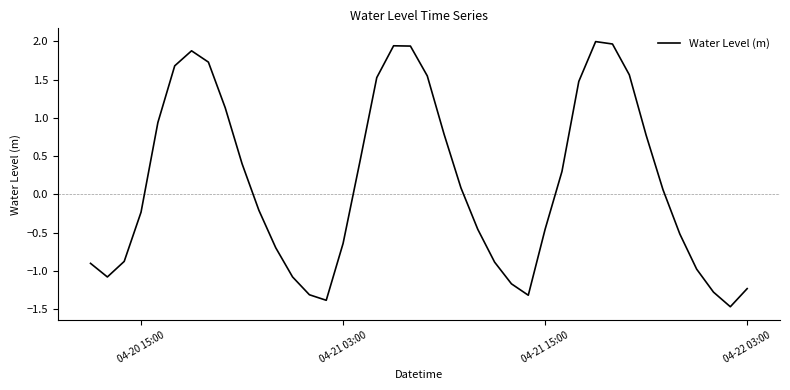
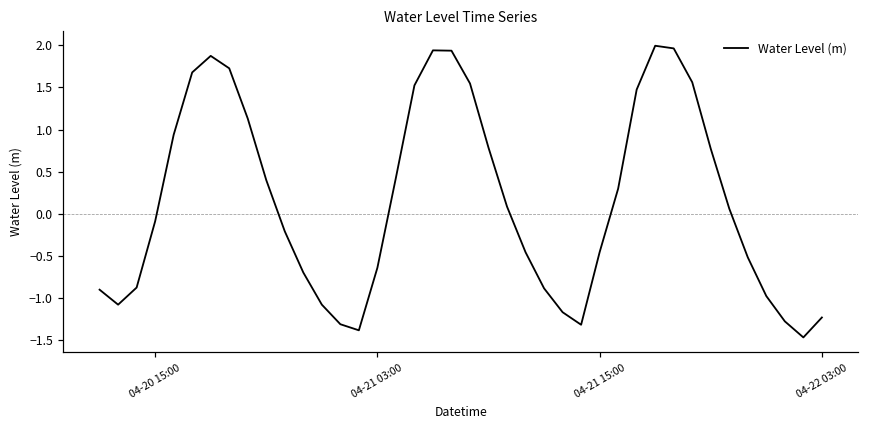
  {
-   "04-20 15:00": -0.2,
+   "04-20 15:00": -0.1,
    "04-21 03:00": -0.6,
    "04-21 15:00": -0.5,
    "04-22 03:00": -1.2
  }
